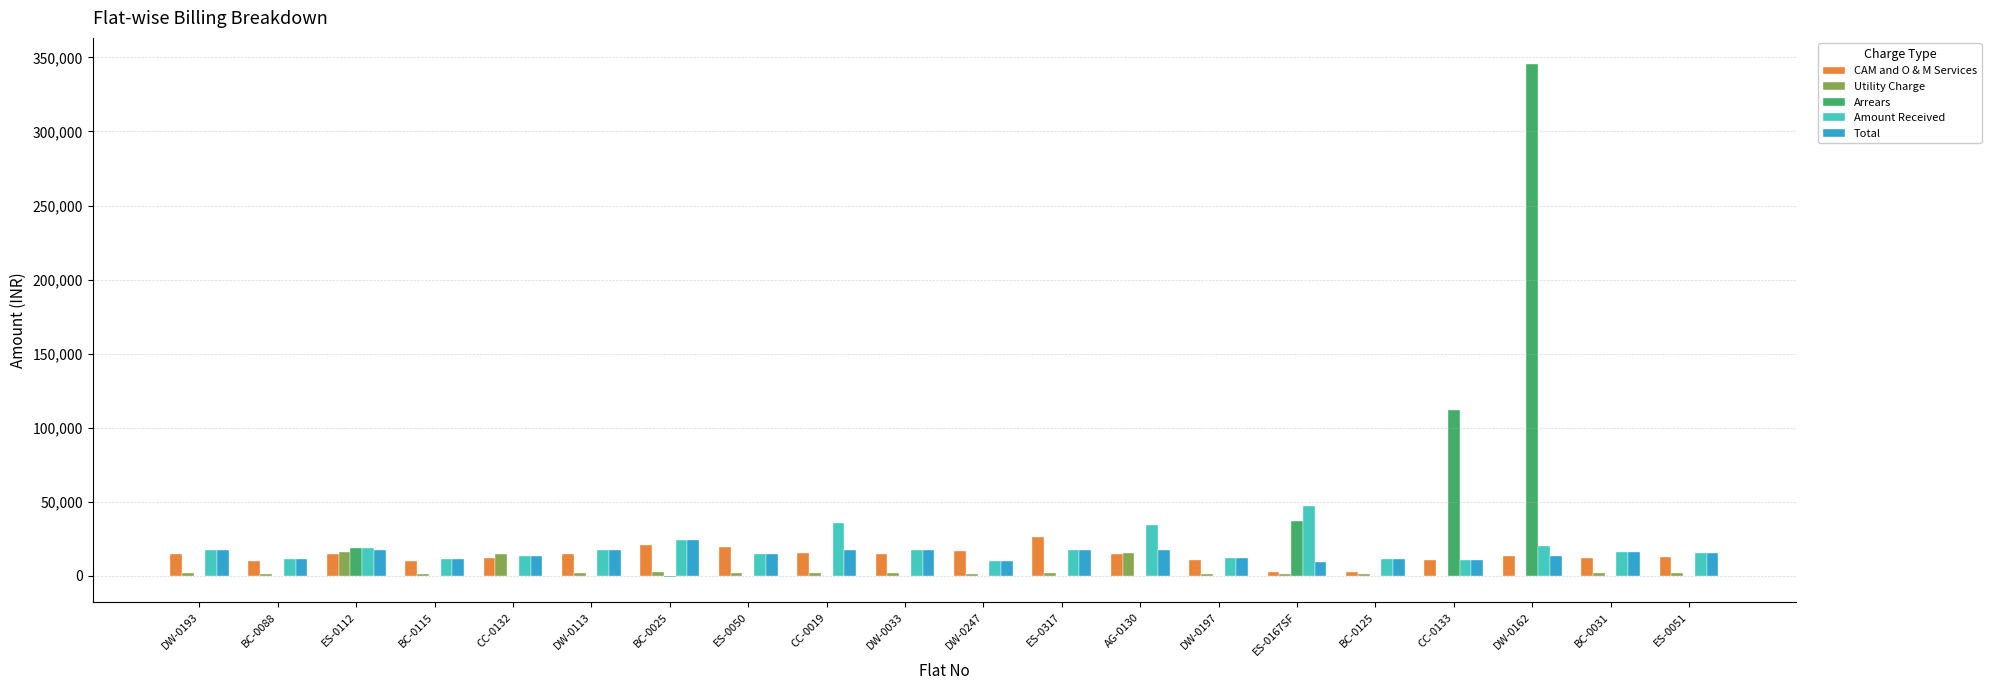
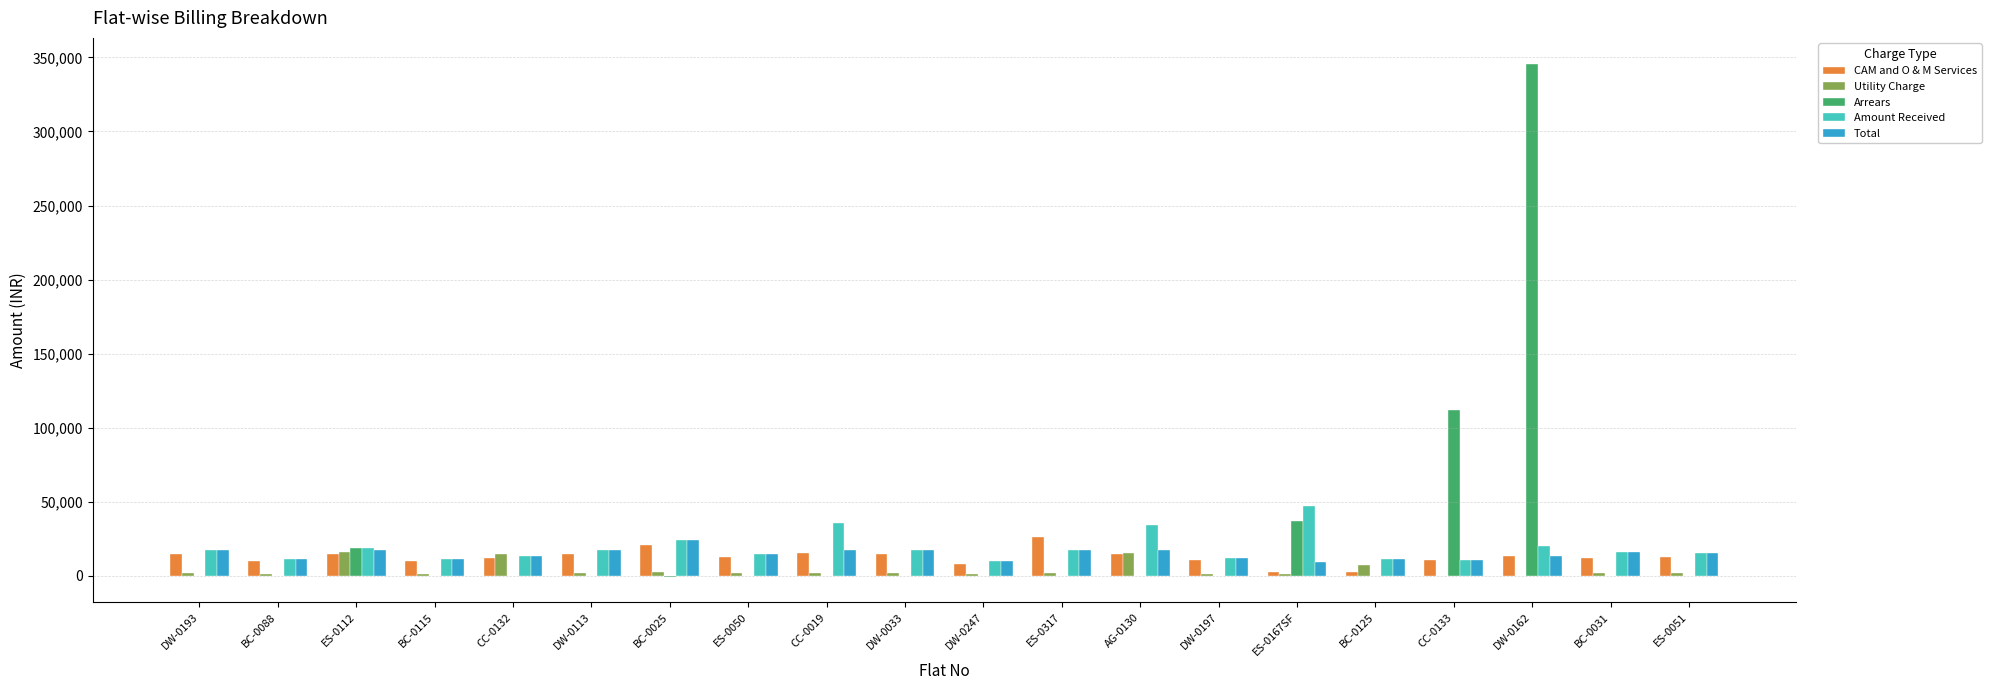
  {
    "CAM and O & M Services": {
      "DW-0193": "15,000",
      "BC-0088": "10,000",
      "ES-0112": "15,000",
      "BC-0115": "10,000",
      "CC-0132": "12,000",
      "DW-0113": "15,000",
      "BC-0025": "21,000",
-     "ES-0050": "19,000",
+     "ES-0050": "13,000",
      "CC-0019": "16,000",
      "DW-0033": "15,000",
-     "DW-0247": "17,000",
+     "DW-0247": "8,000",
      "ES-0317": "27,000",
      "AG-0130": "15,000",
      "DW-0197": "10,000",
      "ES-0167SF": "3,000",
      "BC-0125": "3,000",
      "CC-0133": "11,000",
      "DW-0162": "13,000",
      "BC-0031": "12,000",
      "ES-0051": "13,000"
    },
    "Utility Charge": {
      "DW-0193": "2,000",
      "ES-0112": "16,000",
      "CC-0132": "15,000",
      "DW-0113": "2,000",
      "BC-0025": "3,000",
      "ES-0050": "2,000",
      "CC-0019": "2,000",
      "DW-0033": "2,000",
      "ES-0317": "2,000",
      "AG-0130": "15,000",
-     "BC-0125": "1,000",
+     "BC-0125": "7,000",
      "CC-0133": "0",
      "DW-0162": "0",
      "BC-0031": "2,000",
      "ES-0051": "2,000"
    },
    "Arrears": {
      "DW-0193": "0",
      "BC-0088": "0",
      "ES-0112": "19,000",
      "CC-0132": "0",
      "DW-0113": "0",
      "CC-0019": "0",
      "DW-0247": "0",
      "ES-0317": "0",
      "AG-0130": "0",
      "DW-0197": "0",
      "ES-0167SF": "37,000",
      "BC-0125": "0",
      "CC-0133": "112,000",
      "DW-0162": "346,000",
      "BC-0031": "0"
    }
  }
